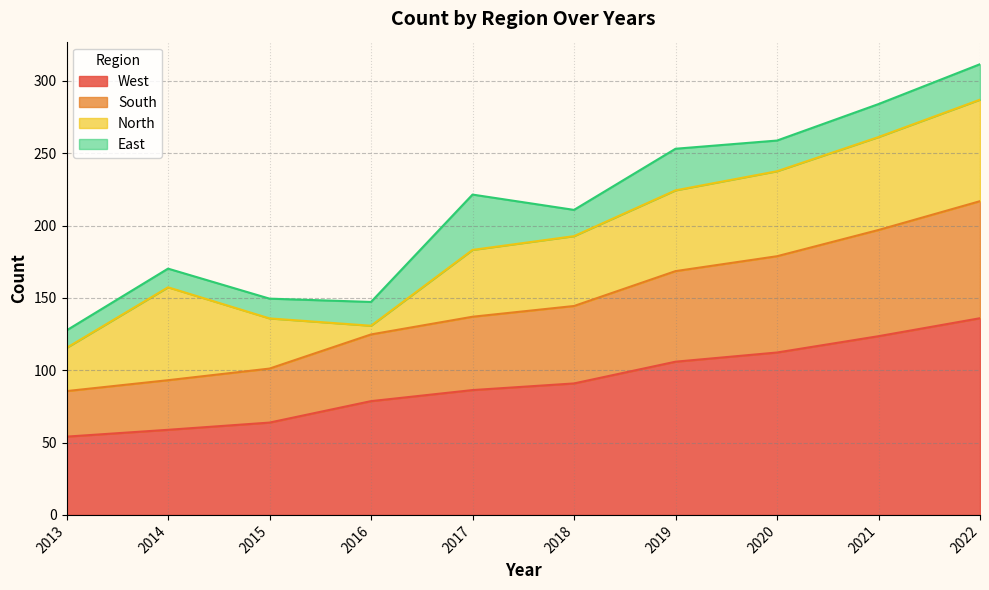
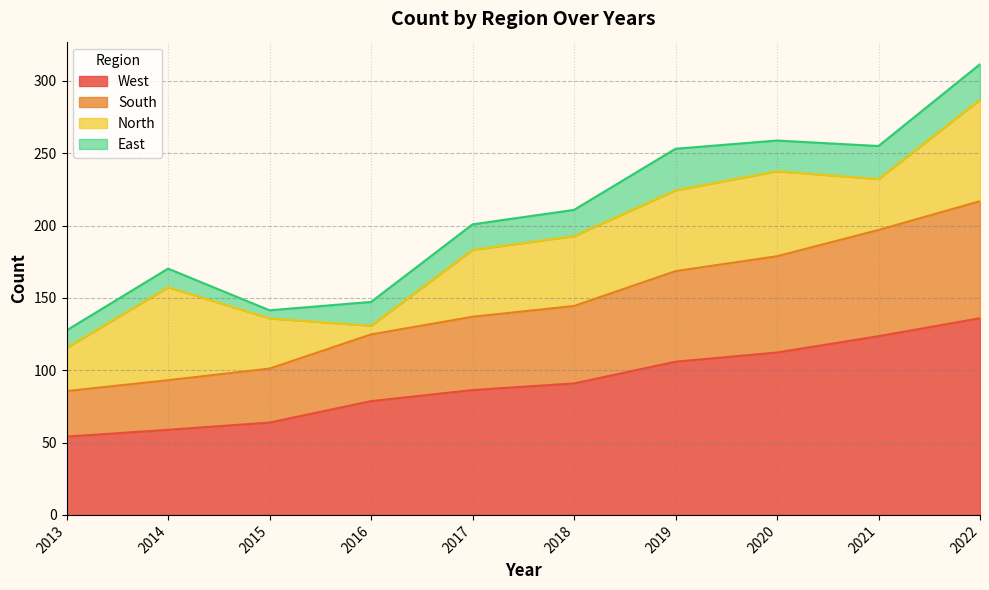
  {
    "North": {
      "2013": 30,
      "2014": 64,
      "2015": 35,
      "2016": 6,
      "2017": 46,
      "2018": 48,
      "2019": 56,
      "2020": 59,
-     "2021": 64,
+     "2021": 35,
      "2022": 70
    },
    "East": {
      "2013": 12,
      "2014": 13,
-     "2015": 14,
+     "2015": 6,
      "2016": 16,
-     "2017": 38,
+     "2017": 18,
      "2018": 18,
      "2019": 29,
      "2020": 21,
      "2021": 23,
      "2022": 25
    }
  }
